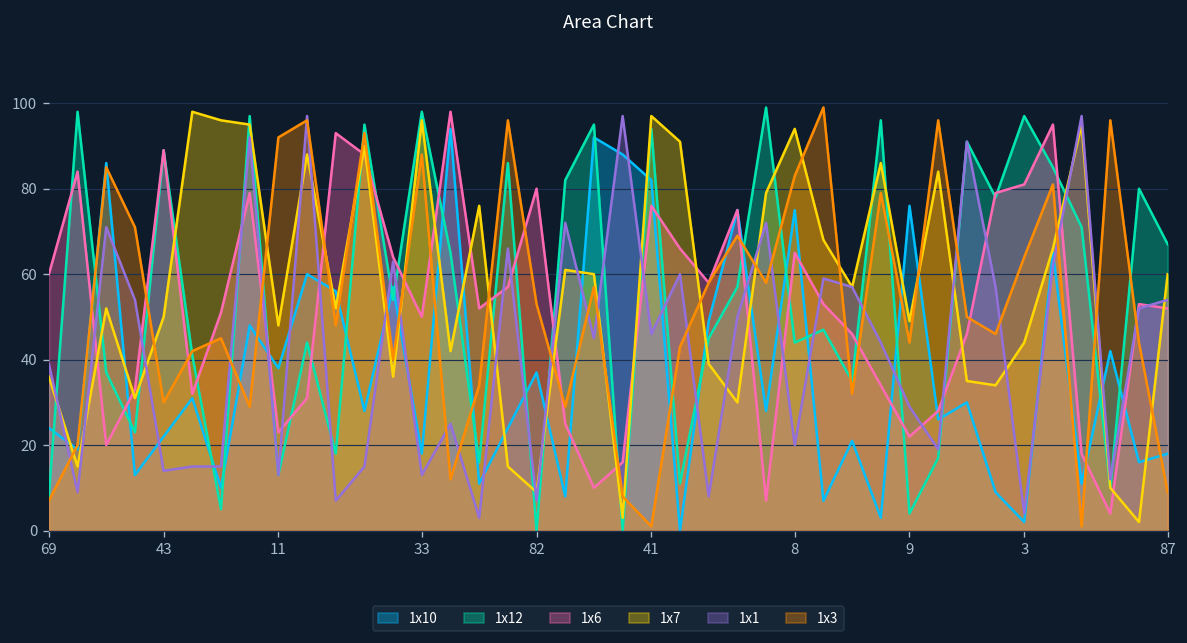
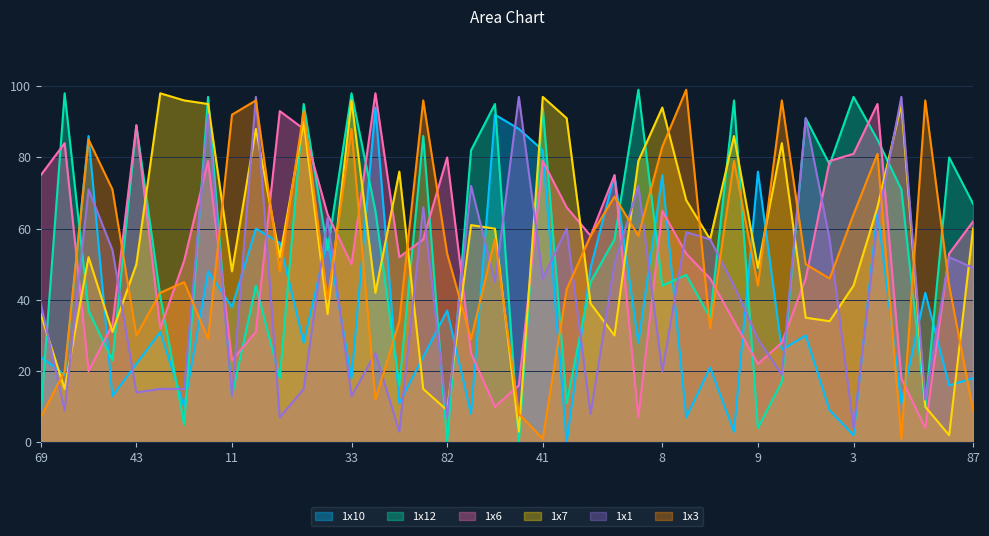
  {
    "1x6": {
-     "69": 60,
+     "69": 75,
      "82": 80,
-     "41": 76,
+     "41": 79,
      "8": 65,
-     "87": 52
+     "87": 62
    },
    "1x1": {
      "69": 39,
      "43": 14,
      "82": 7,
      "41": 46,
      "8": 20,
-     "87": 54
+     "87": 49
    }
  }
